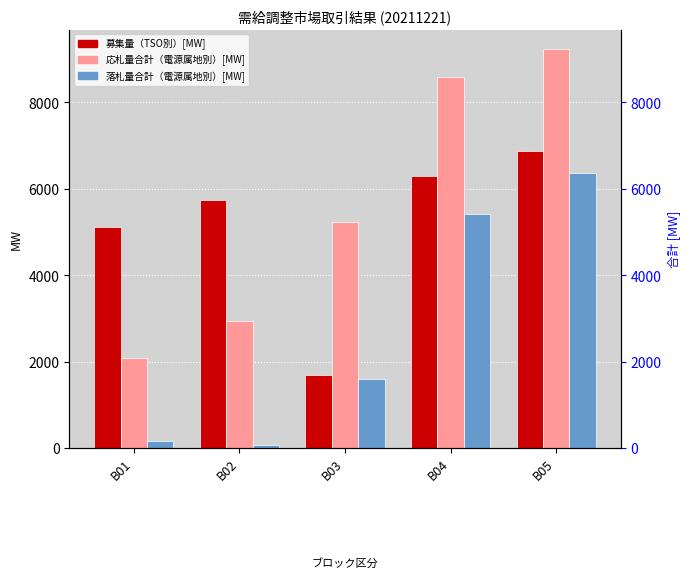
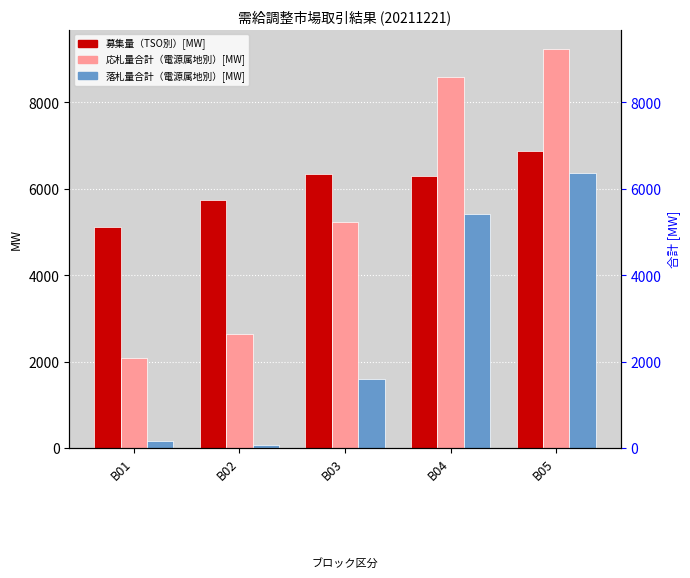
  {
    "募集量（TSO別）[MW]": {
      "B01": 5100,
      "B02": 5700,
-     "B03": 1700,
+     "B03": 6300,
      "B04": 6300,
      "B05": 6900
    },
    "応札量合計（電源属地別）[MW]": {
      "B01": 2100,
-     "B02": 3000,
+     "B02": 2600,
      "B03": 5200,
      "B04": 8600,
      "B05": 9200
    },
    "落札量合計（電源属地別）[MW]": {
      "B01": 200,
      "B02": 100,
      "B03": 1600,
      "B04": 5400,
      "B05": 6400
    }
  }
